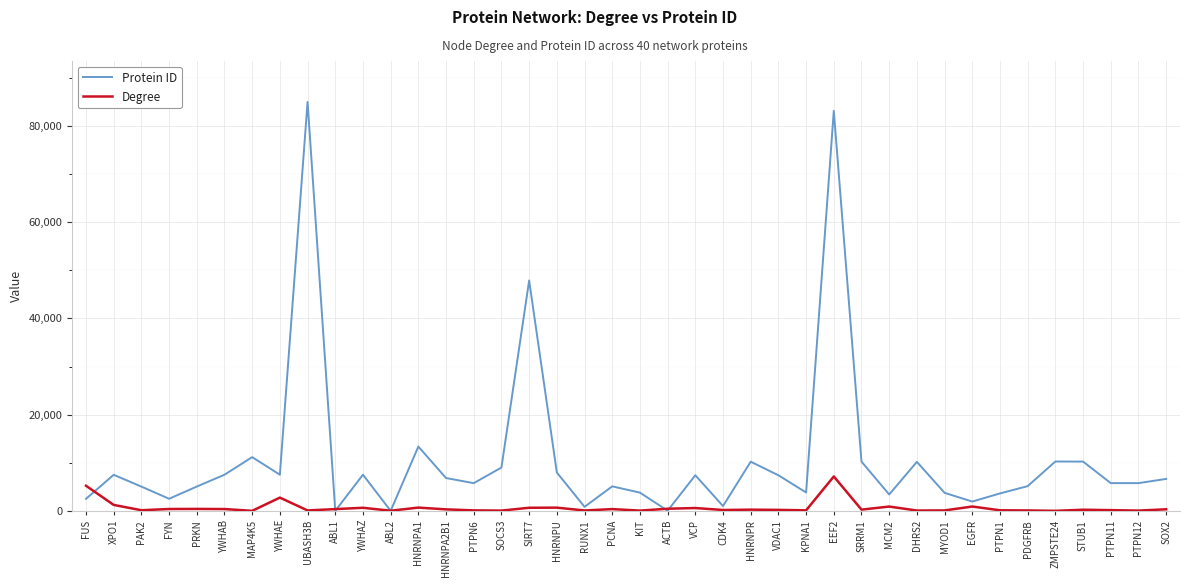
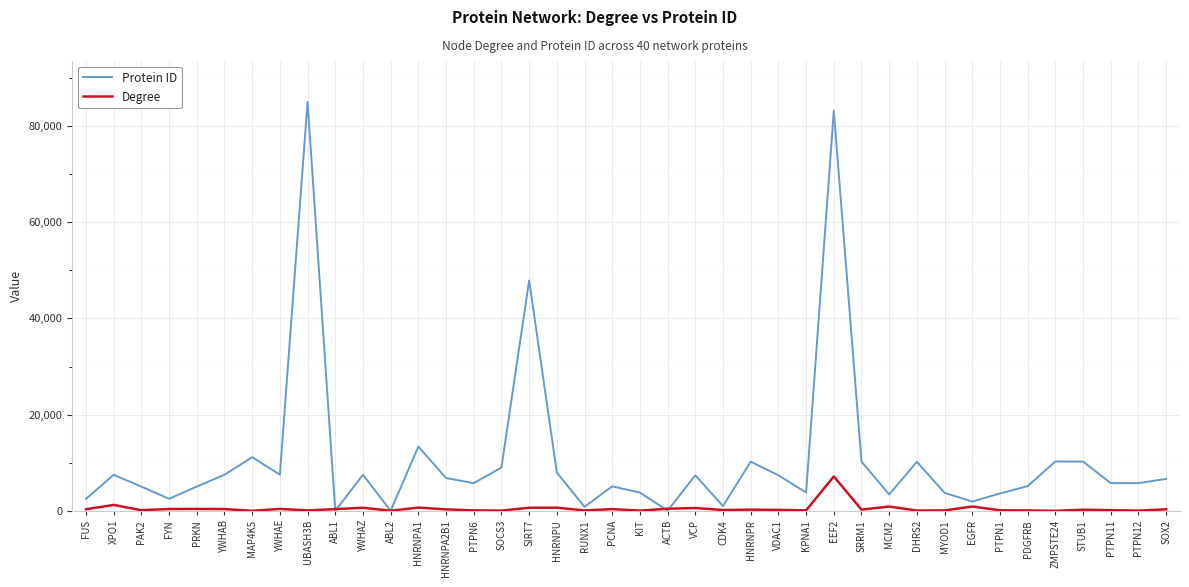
  {
    "Protein ID": {
      "FUS": "3,000",
      "XPO1": "8,000",
      "PAK2": "5,000",
      "FYN": "3,000",
      "PRKN": "5,000",
      "YWHAB": "8,000",
      "MAP4K5": "11,000",
      "YWHAE": "8,000",
      "UBASH3B": "85,000",
      "YWHAZ": "8,000",
      "HNRNPA1": "13,000",
      "HNRNPA2B1": "7,000",
      "PTPN6": "6,000",
      "SOCS3": "9,000",
      "SIRT7": "48,000",
      "HNRNPU": "8,000",
      "RUNX1": "1,000",
      "PCNA": "5,000",
      "KIT": "4,000",
      "VCP": "7,000",
      "CDK4": "1,000",
      "HNRNPR": "10,000",
      "VDAC1": "7,000",
      "KPNA1": "4,000",
      "EEF2": "83,000",
      "SRRM1": "10,000",
      "MCM2": "3,000",
      "DHRS2": "10,000",
      "MYOD1": "4,000",
      "EGFR": "2,000",
      "PTPN1": "4,000",
      "PDGFRB": "5,000",
      "ZMPSTE24": "10,000",
      "STUB1": "10,000",
      "PTPN11": "6,000",
      "PTPN12": "6,000",
      "SOX2": "7,000"
    },
    "Degree": {
-     "FUS": "5,000",
+     "FUS": "0",
      "XPO1": "1,000",
      "PAK2": "0",
      "FYN": "0",
      "PRKN": "0",
      "YWHAB": "0",
      "MAP4K5": "0",
-     "YWHAE": "3,000",
+     "YWHAE": "0",
      "UBASH3B": "0",
      "YWHAZ": "1,000",
      "HNRNPA1": "1,000",
      "HNRNPA2B1": "0",
      "PTPN6": "0",
      "SOCS3": "0",
      "SIRT7": "1,000",
      "HNRNPU": "1,000",
      "RUNX1": "0",
      "PCNA": "0",
      "KIT": "0",
      "VCP": "1,000",
      "CDK4": "0",
      "HNRNPR": "0",
      "VDAC1": "0",
      "KPNA1": "0",
      "EEF2": "7,000",
      "SRRM1": "0",
      "MCM2": "1,000",
      "DHRS2": "0",
      "MYOD1": "0",
      "EGFR": "1,000",
      "PTPN1": "0",
      "PDGFRB": "0",
      "ZMPSTE24": "0",
      "STUB1": "0",
      "PTPN11": "0",
      "PTPN12": "0",
      "SOX2": "0"
    }
  }
